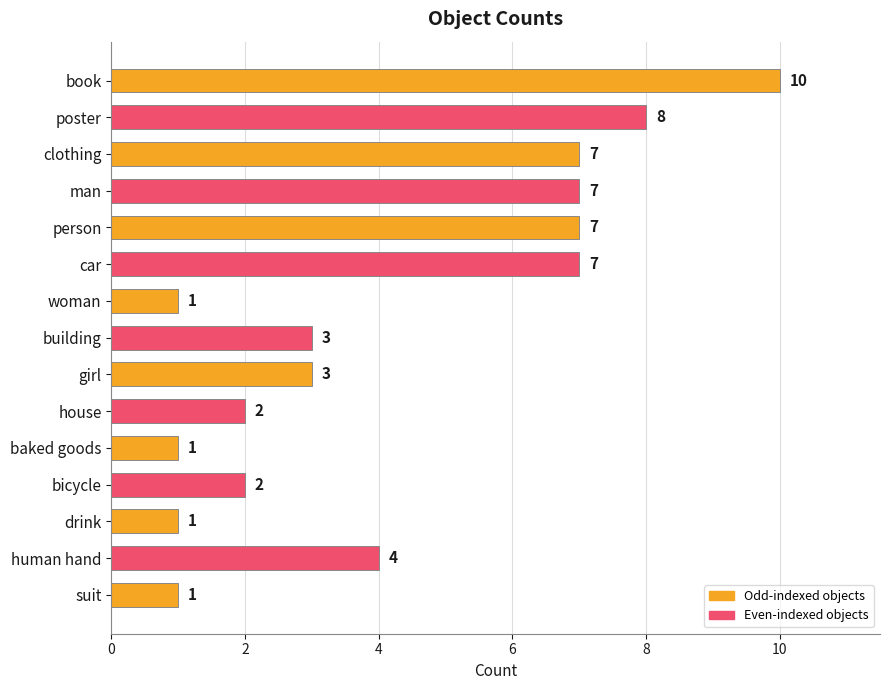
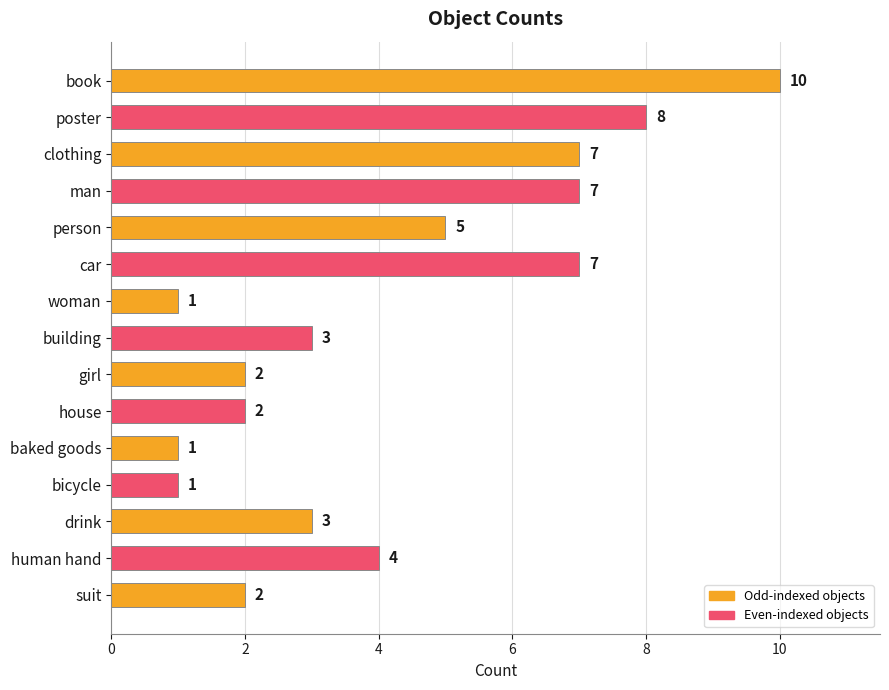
  {
    "book": 10,
    "poster": 8,
    "clothing": 7,
    "man": 7,
-   "person": 7,
+   "person": 5,
    "car": 7,
    "woman": 1,
    "building": 3,
-   "girl": 3,
+   "girl": 2,
    "house": 2,
    "baked goods": 1,
-   "bicycle": 2,
-   "drink": 1,
+   "bicycle": 1,
+   "drink": 3,
    "human hand": 4,
-   "suit": 1
+   "suit": 2
  }
